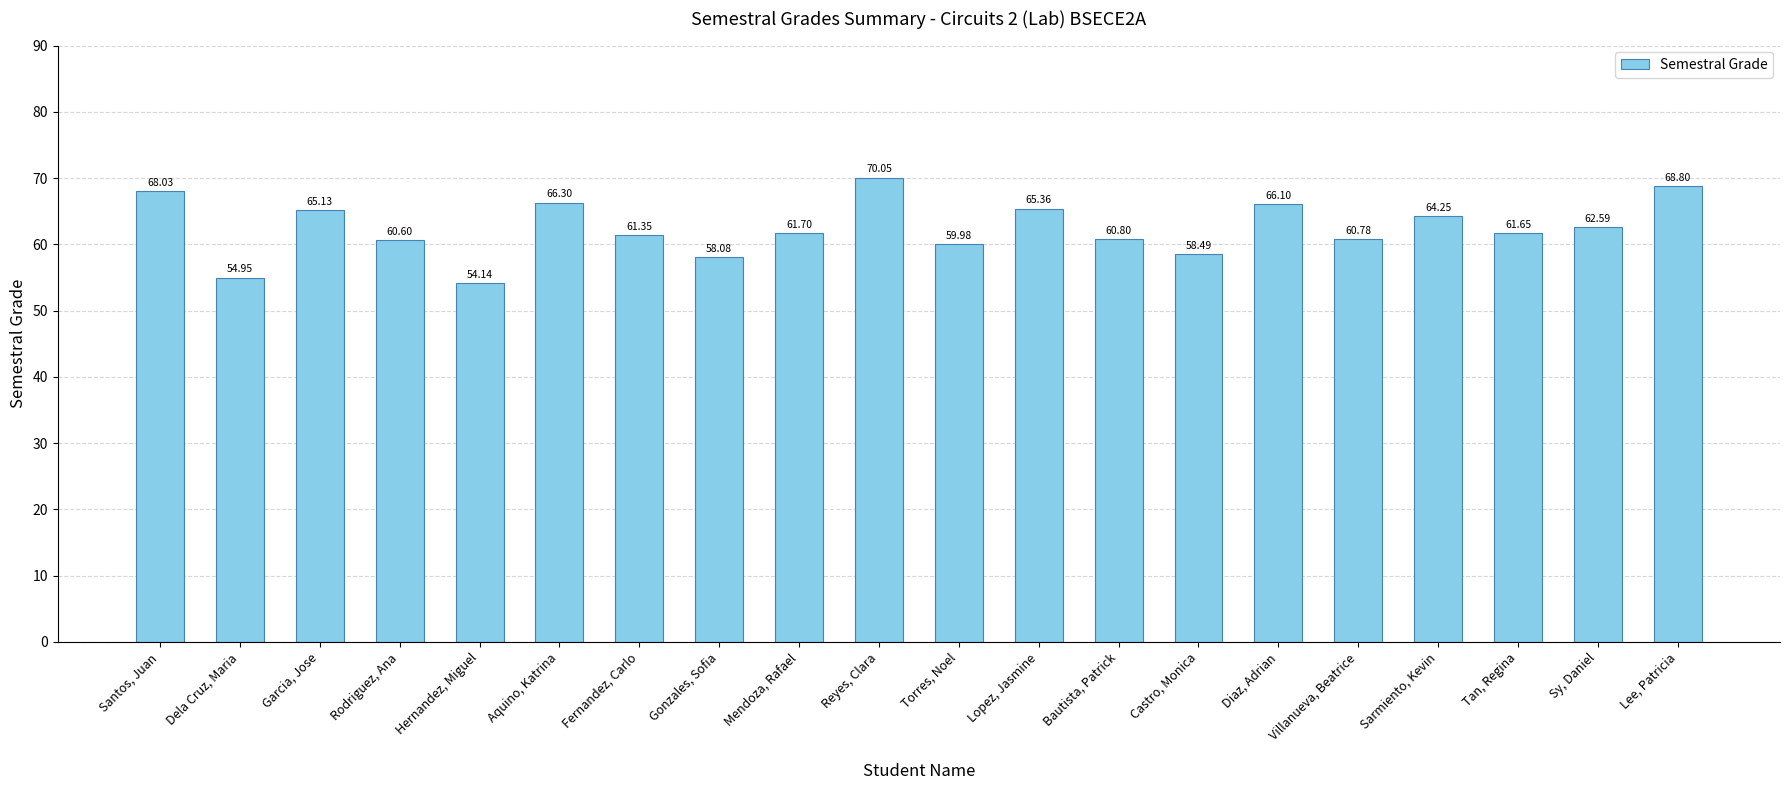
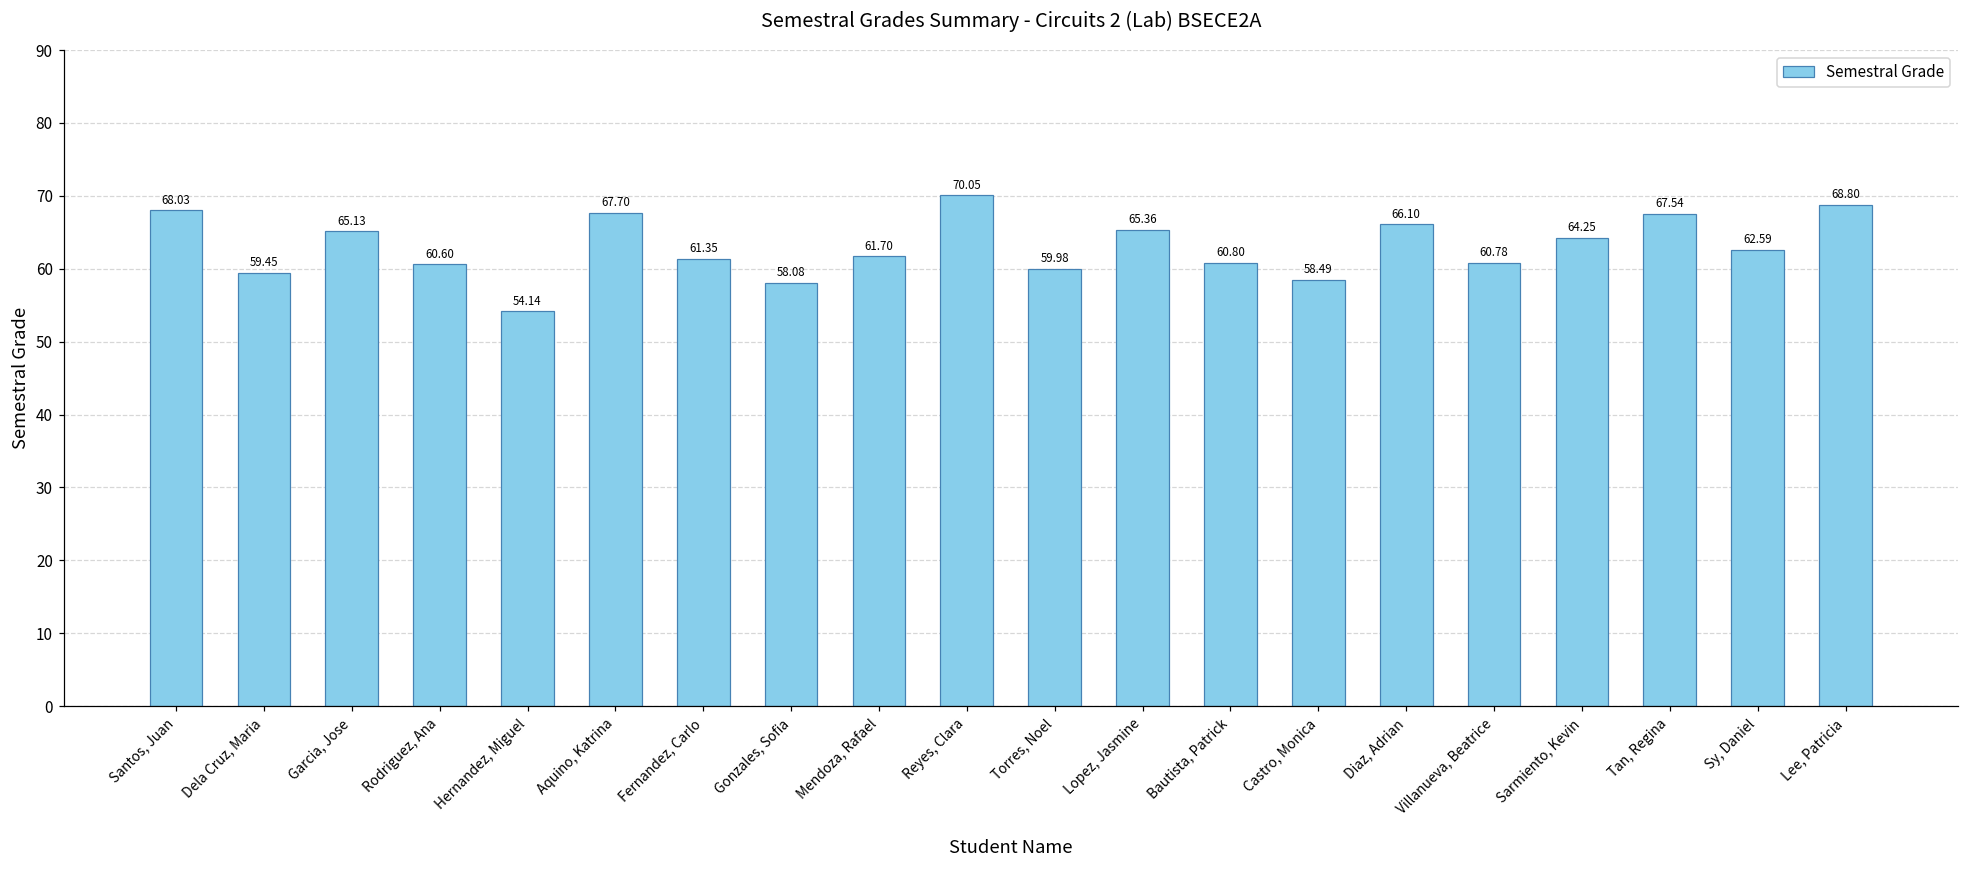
  {
    "Santos, Juan": 68.03,
-   "Dela Cruz, Maria": 54.95,
+   "Dela Cruz, Maria": 59.45,
    "Garcia, Jose": 65.13,
    "Rodriguez, Ana": 60.60,
    "Hernandez, Miguel": 54.14,
-   "Aquino, Katrina": 66.30,
+   "Aquino, Katrina": 67.70,
    "Fernandez, Carlo": 61.35,
    "Gonzales, Sofia": 58.08,
    "Mendoza, Rafael": 61.70,
    "Reyes, Clara": 70.05,
    "Torres, Noel": 59.98,
    "Lopez, Jasmine": 65.36,
    "Bautista, Patrick": 60.80,
    "Castro, Monica": 58.49,
    "Diaz, Adrian": 66.10,
    "Villanueva, Beatrice": 60.78,
    "Sarmiento, Kevin": 64.25,
-   "Tan, Regina": 61.65,
+   "Tan, Regina": 67.54,
    "Sy, Daniel": 62.59,
    "Lee, Patricia": 68.80
  }
